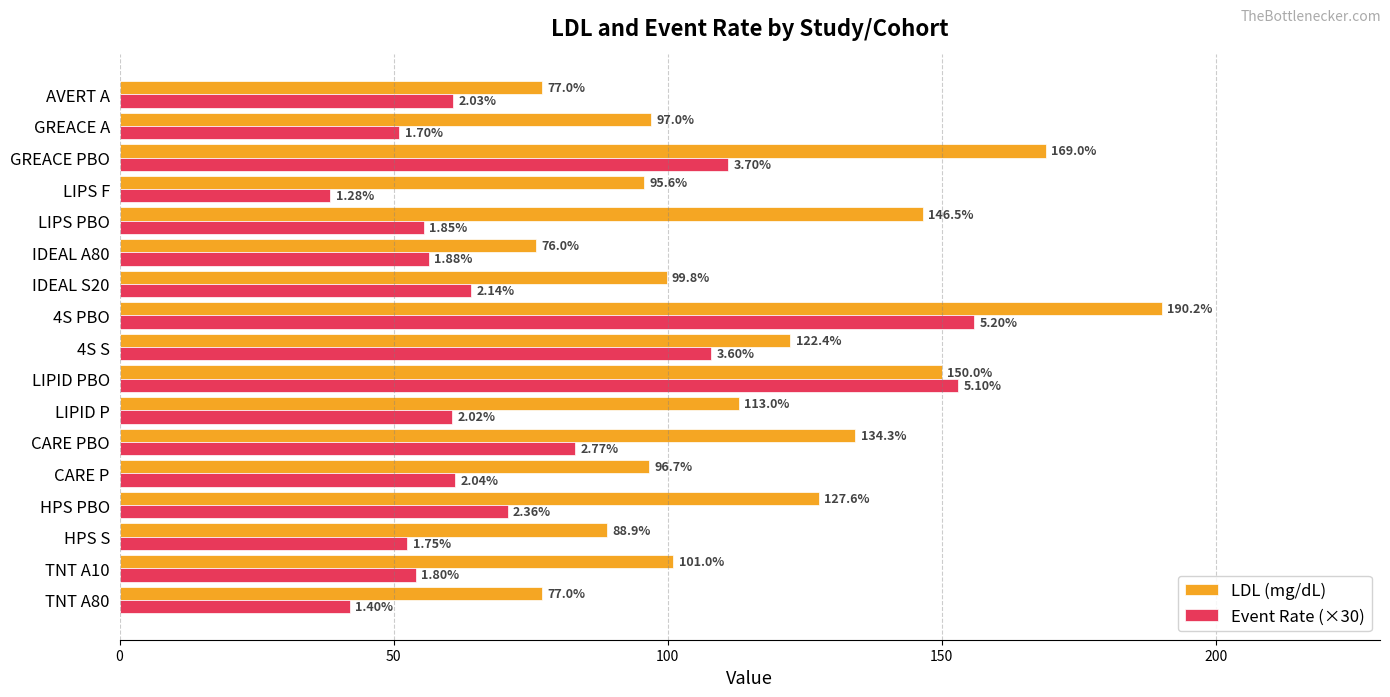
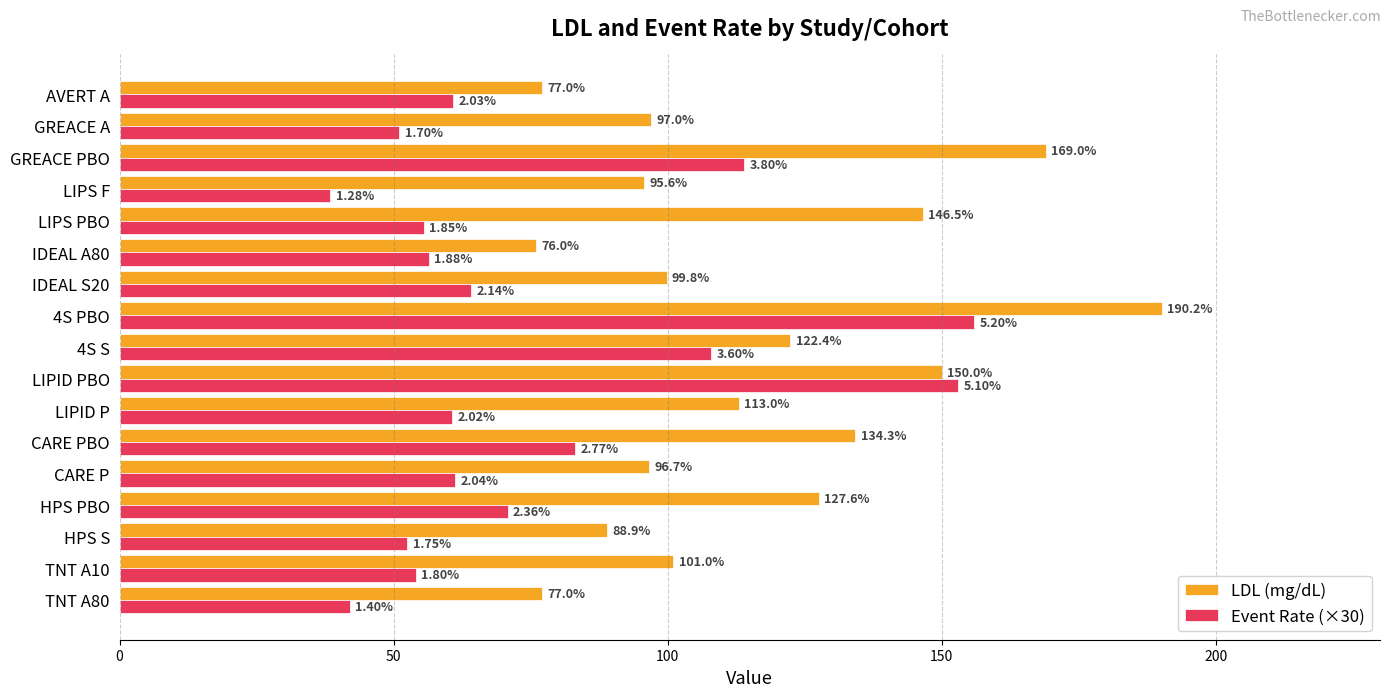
  {
    "LDL (mg/dL)": {
      "AVERT A": "77.0%",
      "GREACE A": "97.0%",
      "GREACE PBO": "169.0%",
      "LIPS F": "95.6%",
      "LIPS PBO": "146.5%",
      "IDEAL A80": "76.0%",
      "IDEAL S20": "99.8%",
      "4S PBO": "190.2%",
      "4S S": "122.4%",
      "LIPID PBO": "150.0%",
      "LIPID P": "113.0%",
      "CARE PBO": "134.3%",
      "CARE P": "96.7%",
      "HPS PBO": "127.6%",
      "HPS S": "88.9%",
      "TNT A10": "101.0%",
      "TNT A80": "77.0%"
    },
    "Event Rate (×30)": {
-     "GREACE PBO": "3.70%"
+     "GREACE PBO": "3.80%"
    }
  }
